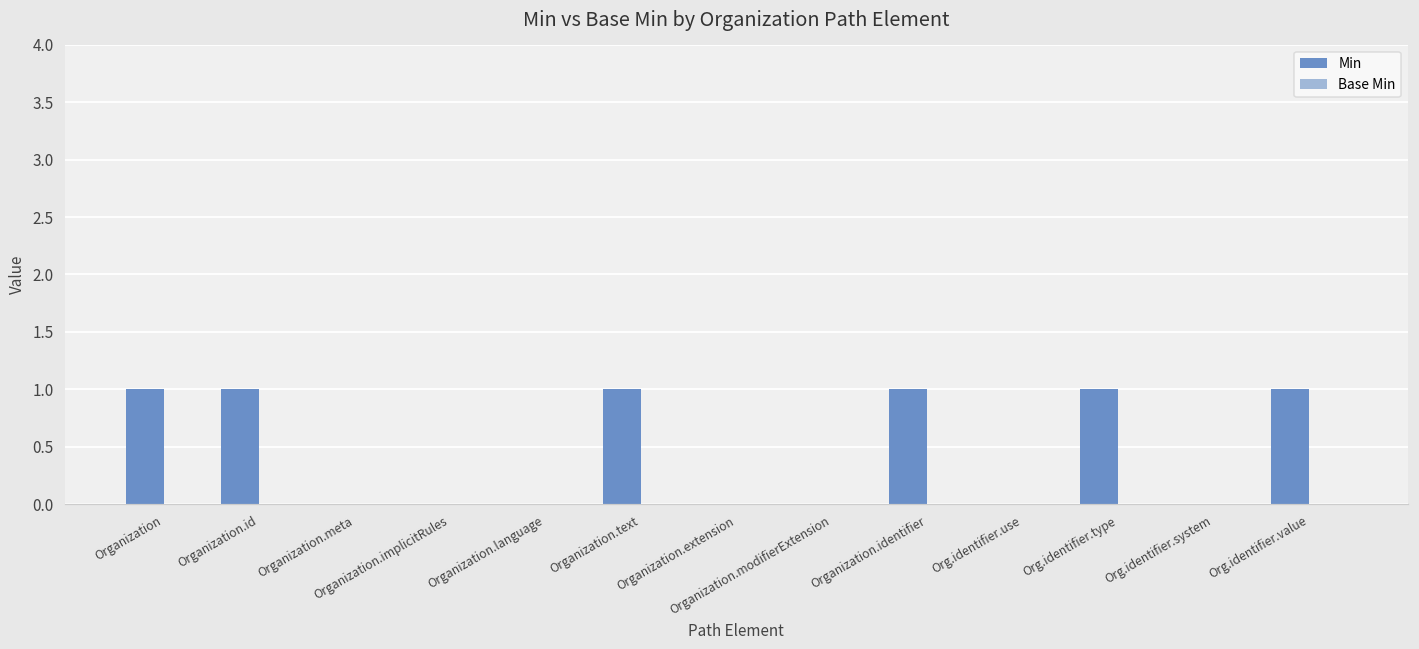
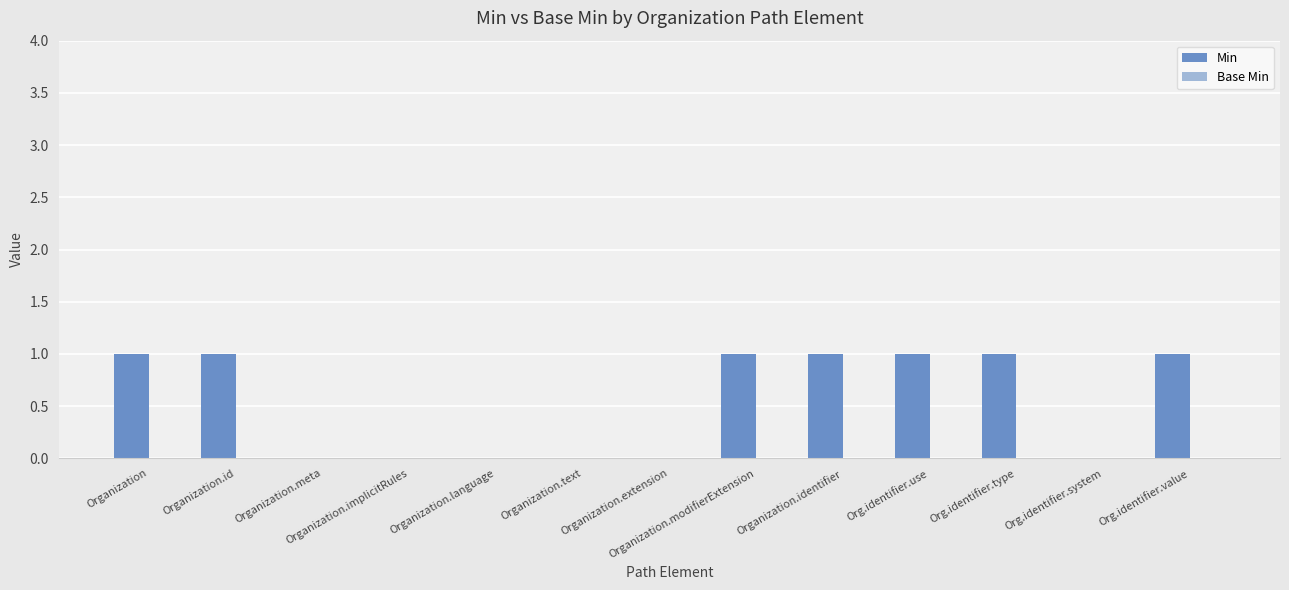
  {
    "Min": {
      "Organization": 1,
      "Organization.id": 1,
      "Organization.meta": 0,
      "Organization.implicitRules": 0,
      "Organization.language": 0,
-     "Organization.text": 1,
+     "Organization.text": 0,
      "Organization.extension": 0,
-     "Organization.modifierExtension": 0,
+     "Organization.modifierExtension": 1,
      "Organization.identifier": 1,
-     "Org.identifier.use": 0,
+     "Org.identifier.use": 1,
      "Org.identifier.type": 1,
      "Org.identifier.system": 0,
      "Org.identifier.value": 1
    },
    "Base Min": {
      "Organization": 0,
      "Organization.id": 0,
      "Organization.meta": 0,
      "Organization.implicitRules": 0,
      "Organization.language": 0,
      "Organization.text": 0,
      "Organization.extension": 0,
      "Organization.modifierExtension": 0,
      "Organization.identifier": 0,
      "Org.identifier.use": 0,
      "Org.identifier.type": 0,
      "Org.identifier.system": 0,
      "Org.identifier.value": 0
    }
  }
